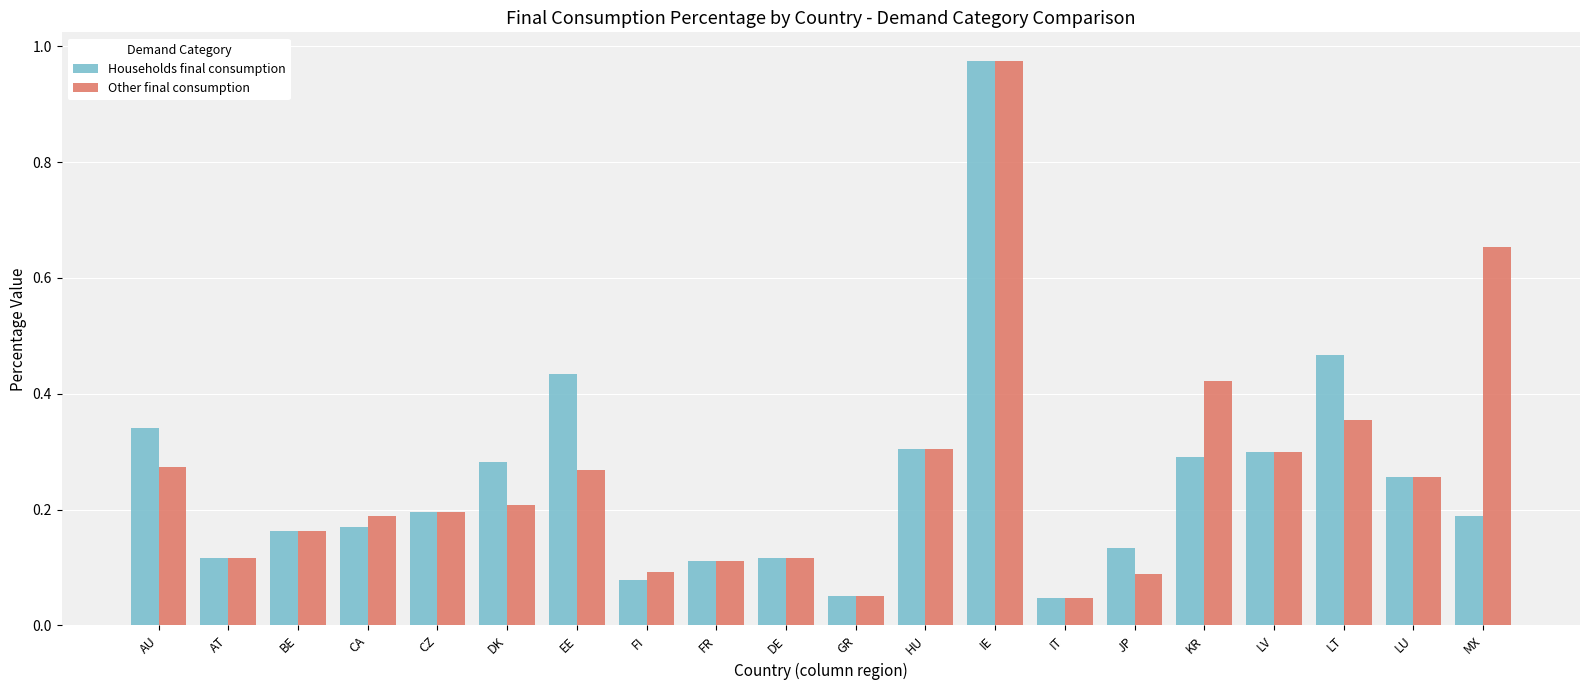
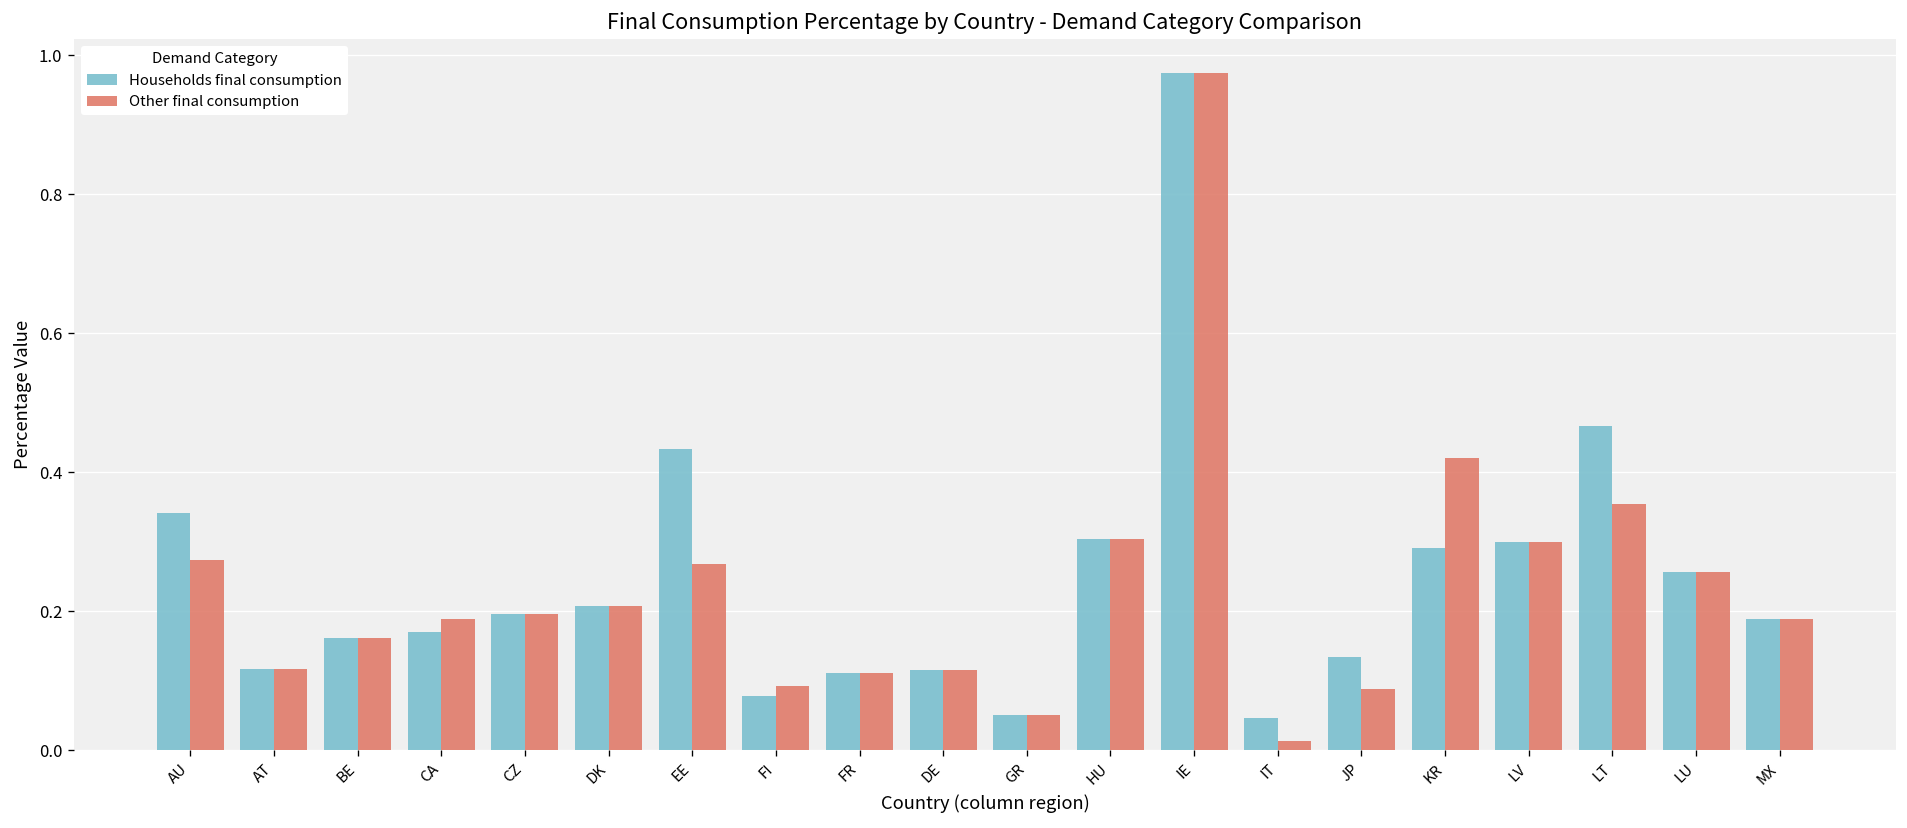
  {
    "Households final consumption": {
      "AU": 0.34,
      "AT": 0.12,
      "BE": 0.16,
      "CA": 0.17,
      "CZ": 0.20,
-     "DK": 0.28,
+     "DK": 0.21,
      "EE": 0.43,
      "FI": 0.08,
      "FR": 0.11,
      "DE": 0.12,
      "GR": 0.05,
      "HU": 0.30,
      "IE": 0.98,
      "IT": 0.05,
      "JP": 0.13,
      "KR": 0.29,
      "LV": 0.30,
      "LT": 0.47,
      "LU": 0.26,
      "MX": 0.19
    },
    "Other final consumption": {
      "AU": 0.27,
      "AT": 0.12,
      "BE": 0.16,
      "CA": 0.19,
      "CZ": 0.20,
      "DK": 0.21,
      "EE": 0.27,
      "FI": 0.09,
      "FR": 0.11,
      "DE": 0.12,
      "GR": 0.05,
      "HU": 0.30,
      "IE": 0.98,
-     "IT": 0.05,
+     "IT": 0.01,
      "JP": 0.09,
      "KR": 0.42,
      "LV": 0.30,
      "LT": 0.35,
      "LU": 0.26,
-     "MX": 0.65
+     "MX": 0.19
    }
  }
